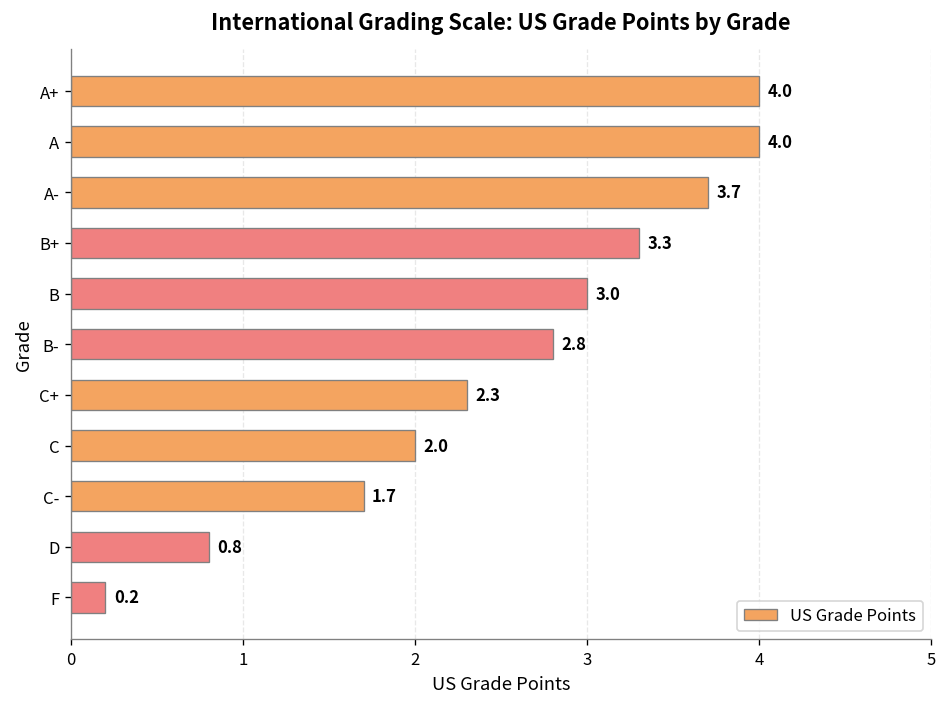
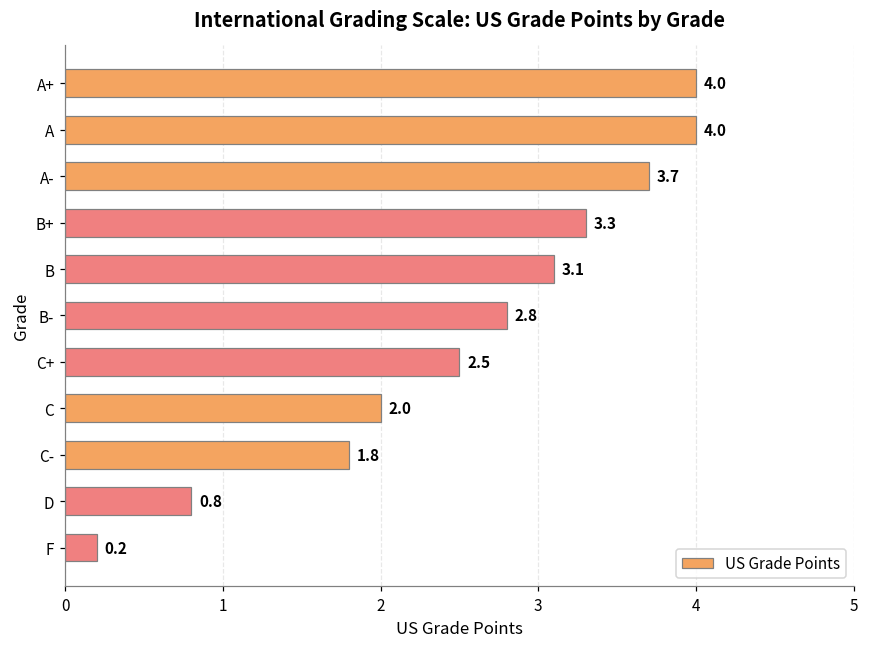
  {
    "A+": 4.0,
    "A": 4.0,
    "A-": 3.7,
    "B+": 3.3,
-   "B": 3.0,
+   "B": 3.1,
    "B-": 2.8,
-   "C+": 2.3,
+   "C+": 2.5,
    "C": 2.0,
-   "C-": 1.7,
+   "C-": 1.8,
    "D": 0.8,
    "F": 0.2
  }
